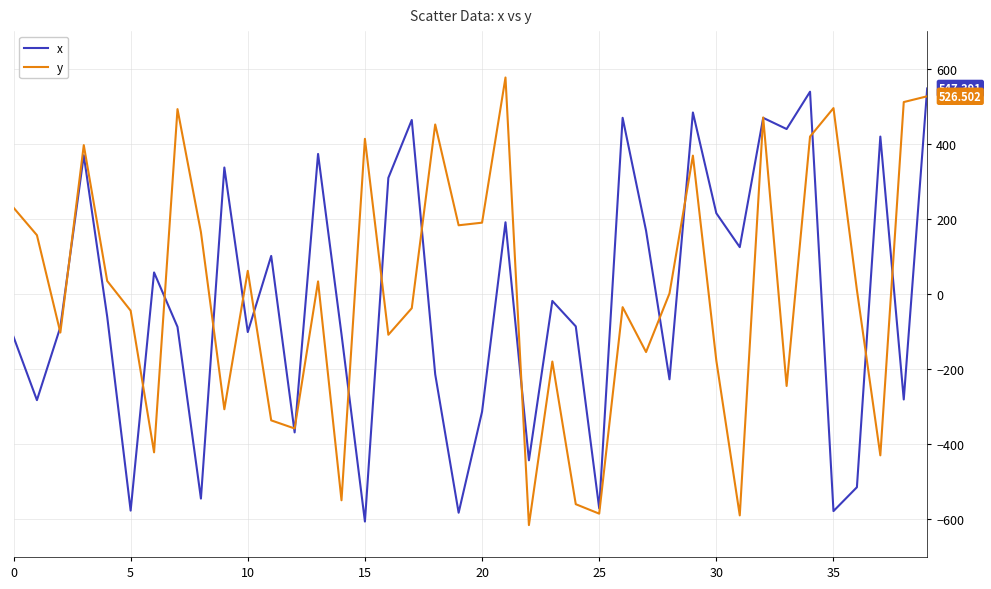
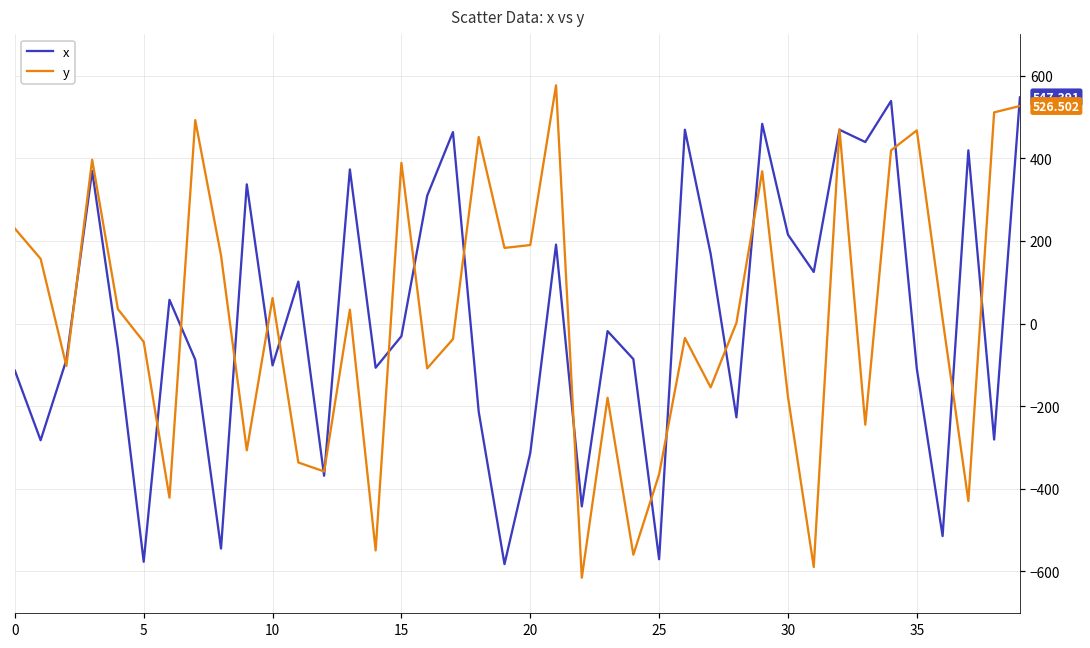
  {
    "x": {
      "0": -110,
      "5": -580,
      "10": -100,
-     "15": -610,
+     "15": -30,
      "20": -310,
      "25": -570,
      "30": 220,
-     "35": -580
+     "35": -110
    },
    "y": {
      "0": 230,
      "5": -40,
      "10": 60,
-     "15": 410,
+     "15": 390,
      "20": 190,
-     "25": -580,
+     "25": -360,
      "30": -180,
-     "35": 500
+     "35": 470
    }
  }
